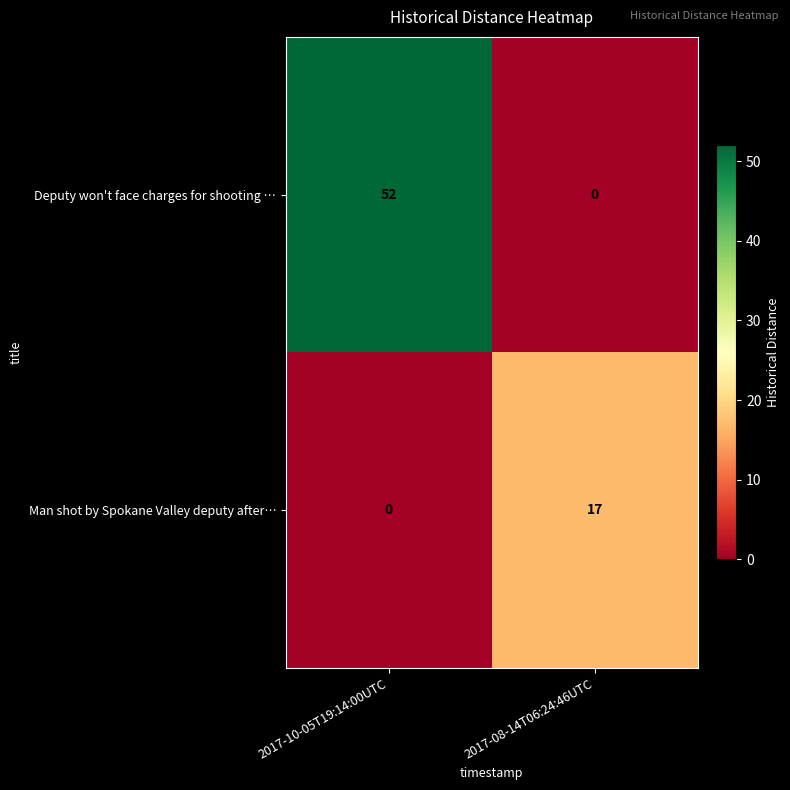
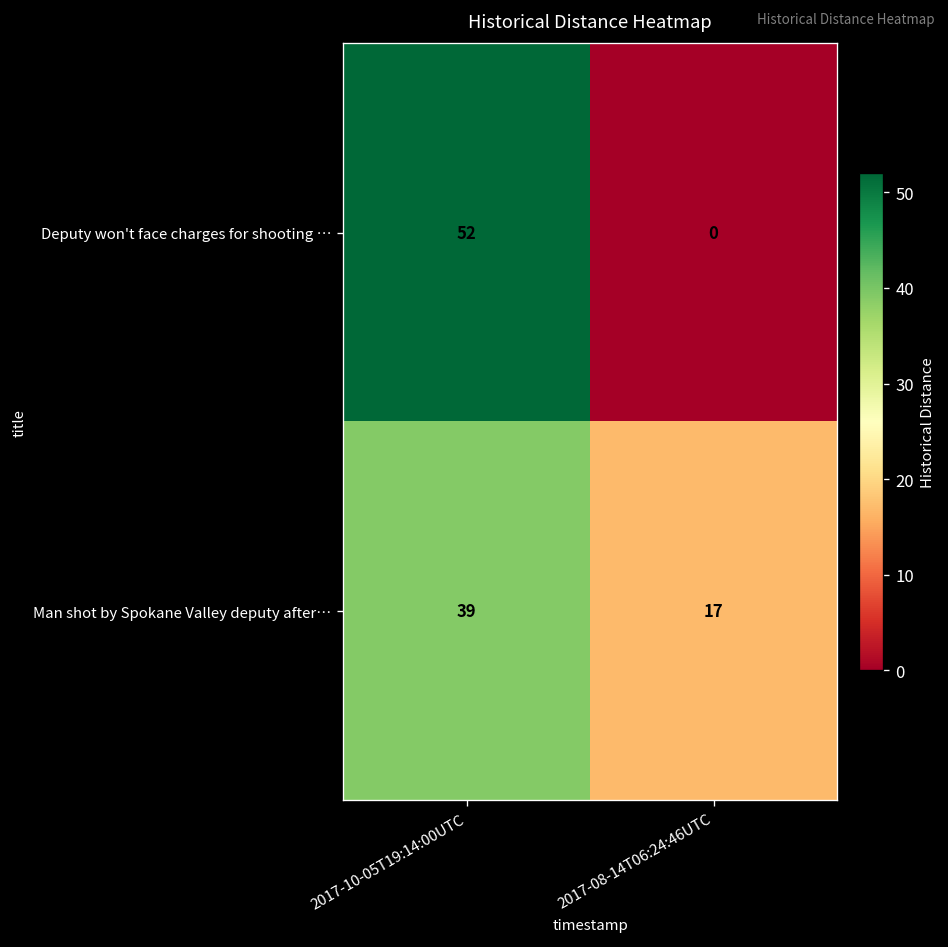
  {
    "Deputy won't face charges for shooting …": {
      "2017-10-05T19:14:00UTC": 52,
      "2017-08-14T06:24:46UTC": 0
    },
    "Man shot by Spokane Valley deputy after…": {
-     "2017-10-05T19:14:00UTC": 0,
+     "2017-10-05T19:14:00UTC": 39,
      "2017-08-14T06:24:46UTC": 17
    }
  }
